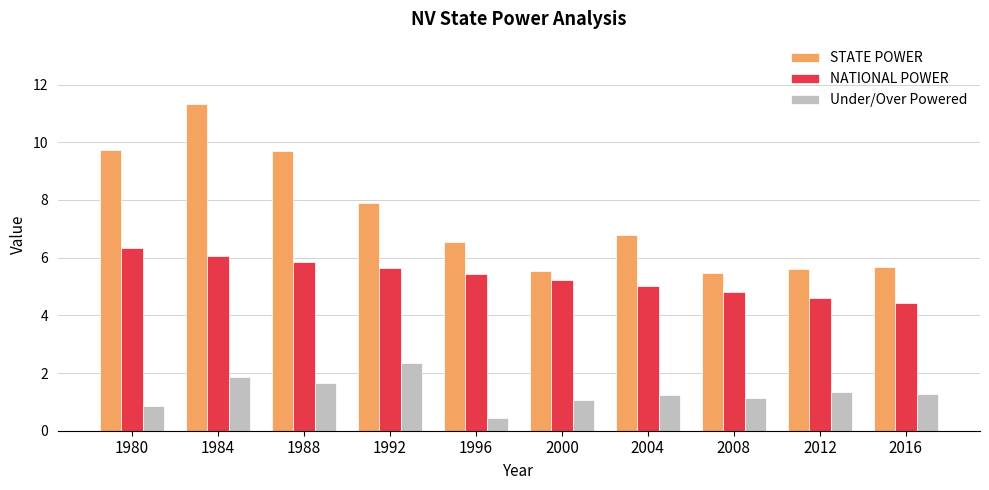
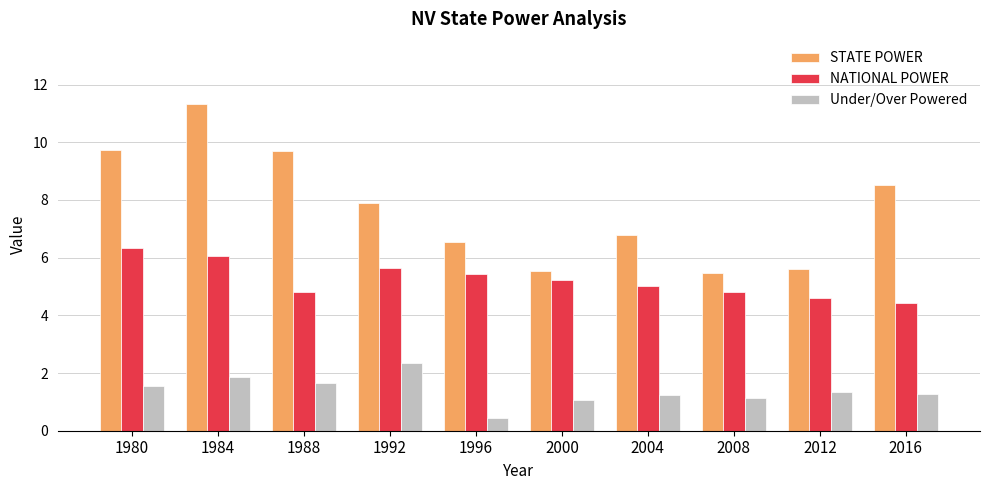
  {
    "STATE POWER": {
      "1980": 9.7,
      "1984": 11.3,
      "1988": 9.7,
      "1992": 7.9,
      "1996": 6.6,
      "2000": 5.5,
      "2004": 6.8,
      "2008": 5.5,
      "2012": 5.6,
-     "2016": 5.7
+     "2016": 8.5
    },
    "NATIONAL POWER": {
      "1980": 6.3,
      "1984": 6.0,
-     "1988": 5.8,
+     "1988": 4.8,
      "1992": 5.6,
      "1996": 5.4,
      "2000": 5.2,
      "2004": 5.0,
      "2008": 4.8,
      "2012": 4.6,
      "2016": 4.4
    },
    "Under/Over Powered": {
-     "1980": 0.9,
+     "1980": 1.5,
      "1984": 1.9,
      "1988": 1.7,
      "1992": 2.3,
      "1996": 0.5,
      "2000": 1.1,
      "2004": 1.2,
      "2008": 1.1,
      "2012": 1.3,
      "2016": 1.3
    }
  }
